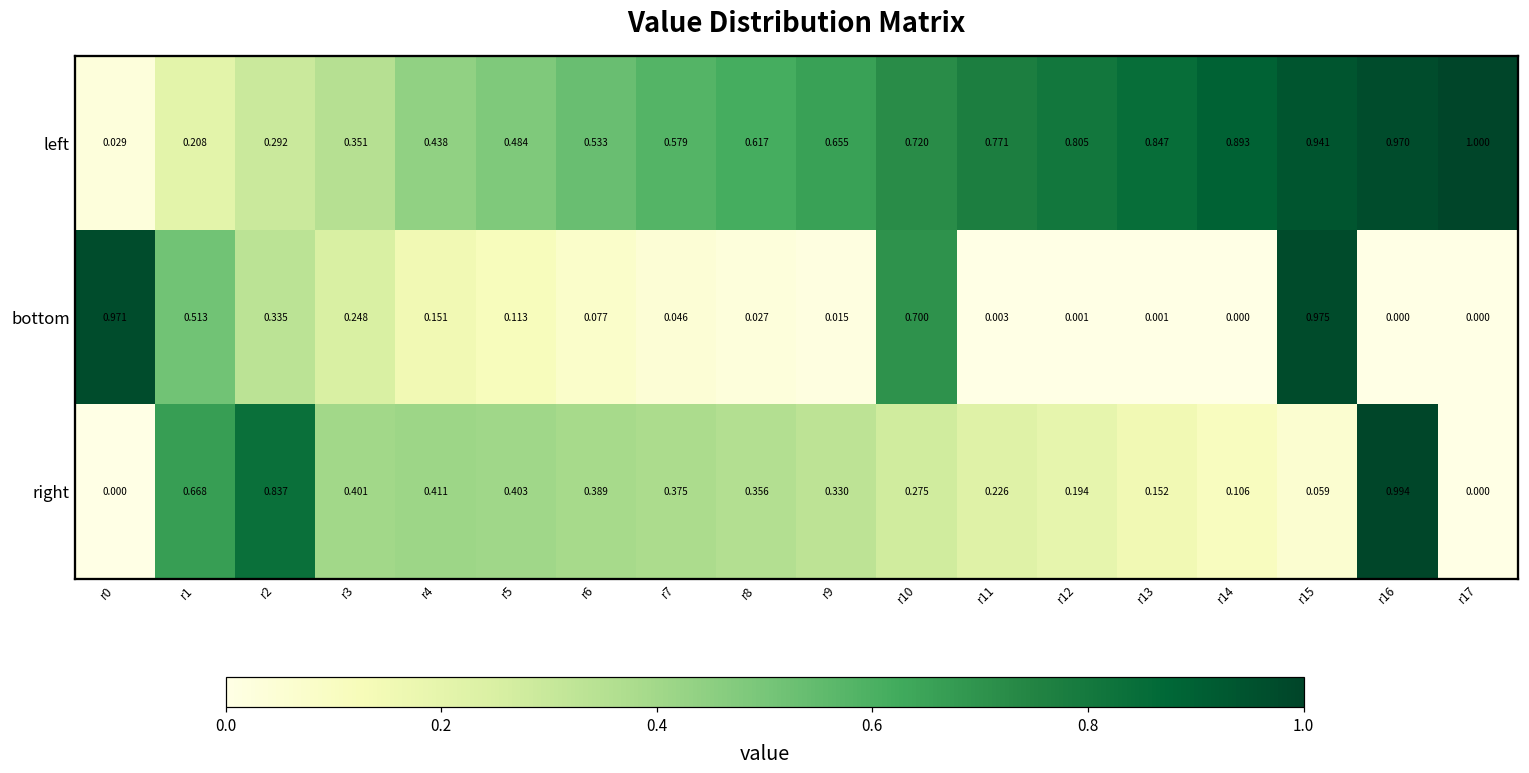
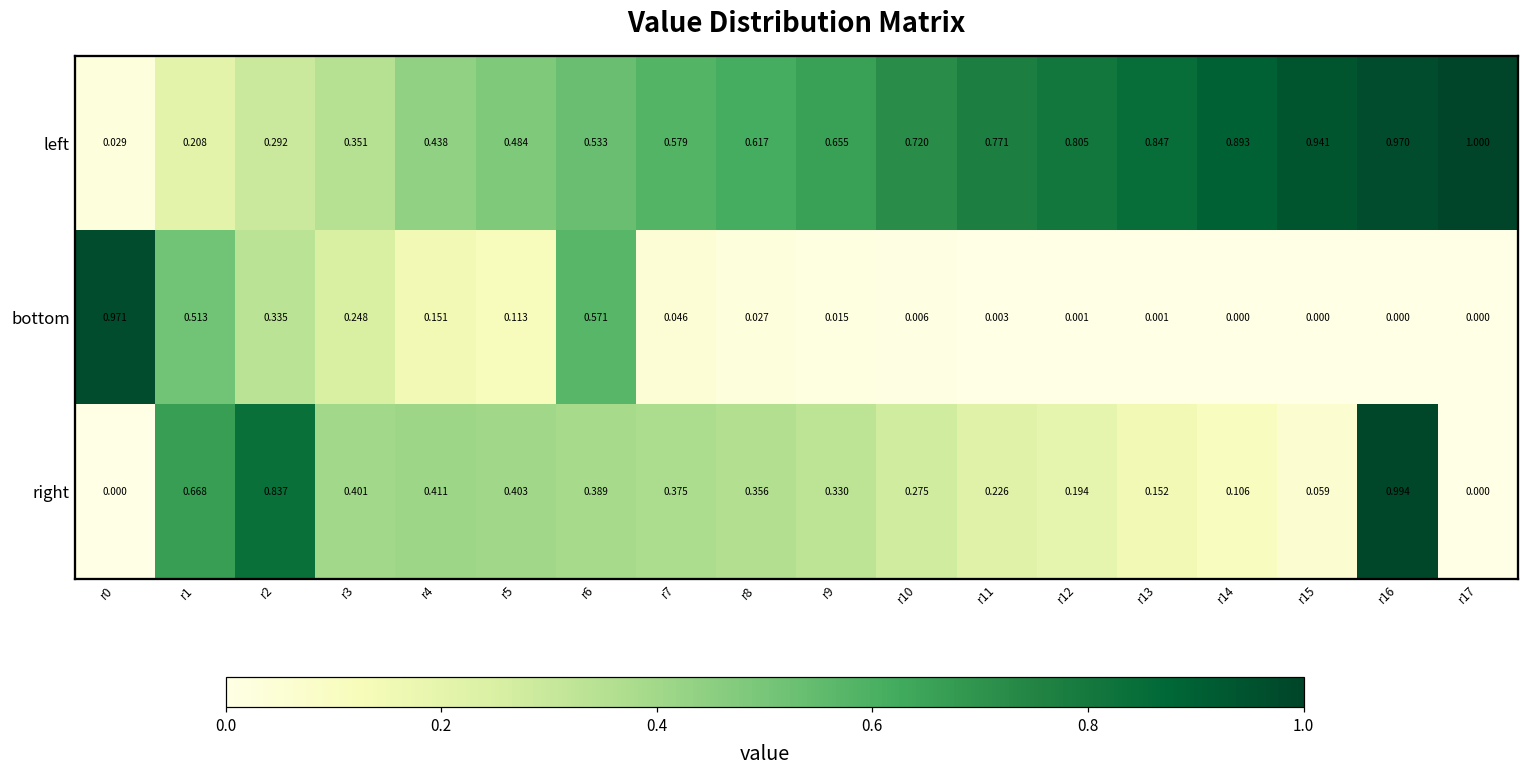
  {
    "left": {
      "r0": 0.029,
      "r1": 0.208,
      "r2": 0.292,
      "r3": 0.351,
      "r4": 0.438,
      "r5": 0.484,
      "r6": 0.533,
      "r7": 0.579,
      "r8": 0.617,
      "r9": 0.655,
      "r10": 0.720,
      "r11": 0.771,
      "r12": 0.805,
      "r13": 0.847,
      "r14": 0.893,
      "r15": 0.941,
      "r16": 0.970,
      "r17": 1.000
    },
    "bottom": {
      "r0": 0.971,
      "r1": 0.513,
      "r2": 0.335,
      "r3": 0.248,
      "r4": 0.151,
      "r5": 0.113,
-     "r6": 0.077,
+     "r6": 0.571,
      "r7": 0.046,
      "r8": 0.027,
      "r9": 0.015,
-     "r10": 0.700,
+     "r10": 0.006,
      "r11": 0.003,
      "r12": 0.001,
      "r13": 0.001,
      "r14": 0.000,
-     "r15": 0.975,
+     "r15": 0.000,
      "r16": 0.000,
      "r17": 0.000
    },
    "right": {
      "r0": 0.000,
      "r1": 0.668,
      "r2": 0.837,
      "r3": 0.401,
      "r4": 0.411,
      "r5": 0.403,
      "r6": 0.389,
      "r7": 0.375,
      "r8": 0.356,
      "r9": 0.330,
      "r10": 0.275,
      "r11": 0.226,
      "r12": 0.194,
      "r13": 0.152,
      "r14": 0.106,
      "r15": 0.059,
      "r16": 0.994,
      "r17": 0.000
    }
  }
